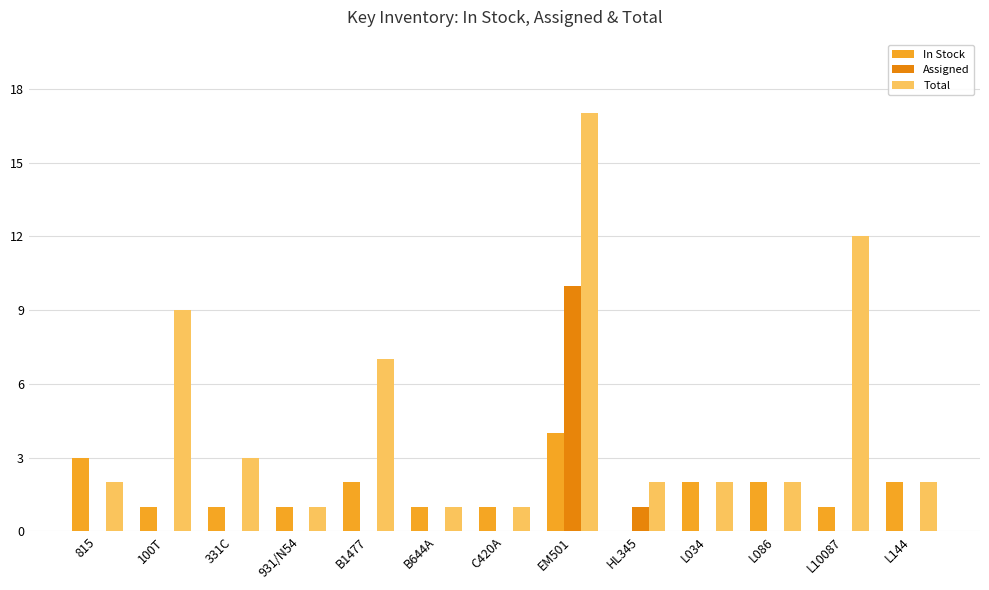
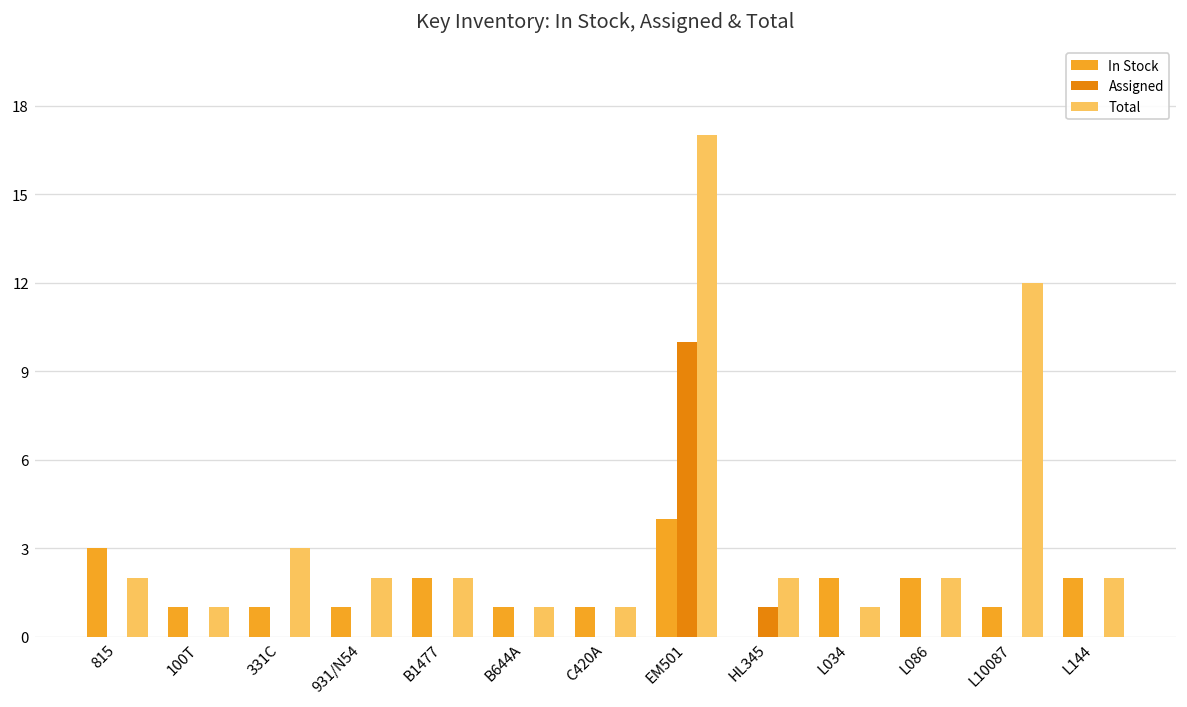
  {
    "Total": {
      "815": 2,
-     "100T": 9,
+     "100T": 1,
      "331C": 3,
-     "931/N54": 1,
-     "B1477": 7,
+     "931/N54": 2,
+     "B1477": 2,
      "B644A": 1,
      "C420A": 1,
      "EM501": 17,
      "HL345": 2,
-     "L034": 2,
+     "L034": 1,
      "L086": 2,
      "L10087": 12,
      "L144": 2
    }
  }
